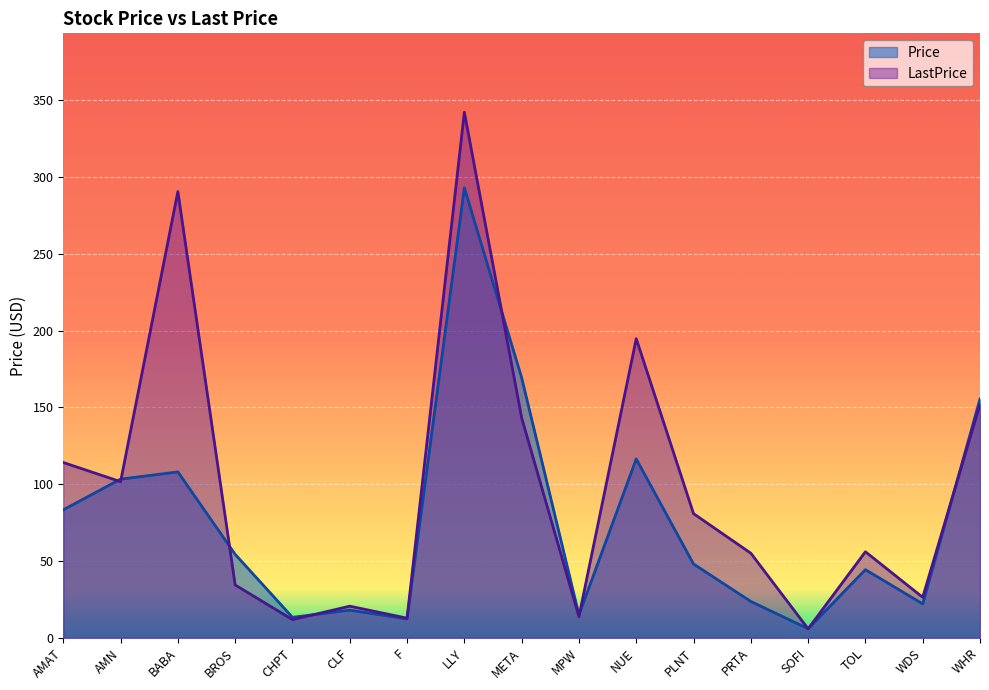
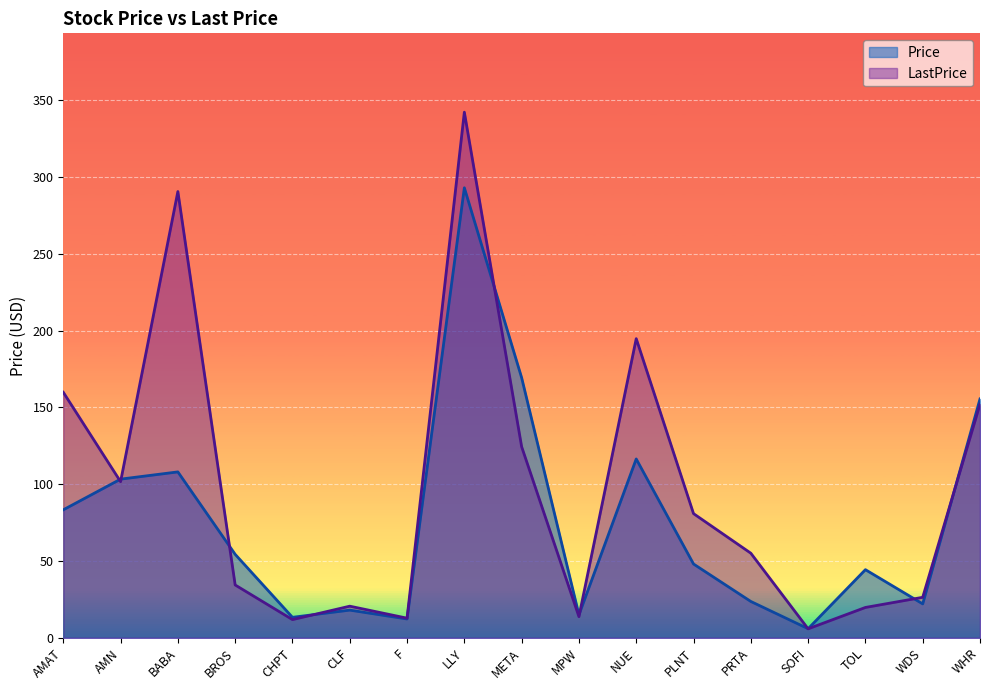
  {
    "Price": {
      "AMAT": 83,
      "AMN": 103,
      "BABA": 108,
      "BROS": 54,
      "CLF": 18,
      "LLY": 293,
      "META": 169,
      "NUE": 116,
      "PLNT": 48,
      "PRTA": 24,
      "TOL": 44,
      "WDS": 22,
      "WHR": 156
    },
    "LastPrice": {
-     "AMAT": 114,
+     "AMAT": 160,
      "AMN": 102,
      "BABA": 291,
      "BROS": 34,
      "CLF": 21,
      "LLY": 342,
-     "META": 143,
+     "META": 124,
      "NUE": 195,
      "PLNT": 81,
      "PRTA": 55,
-     "TOL": 56,
+     "TOL": 20,
      "WDS": 26,
      "WHR": 152
    }
  }
